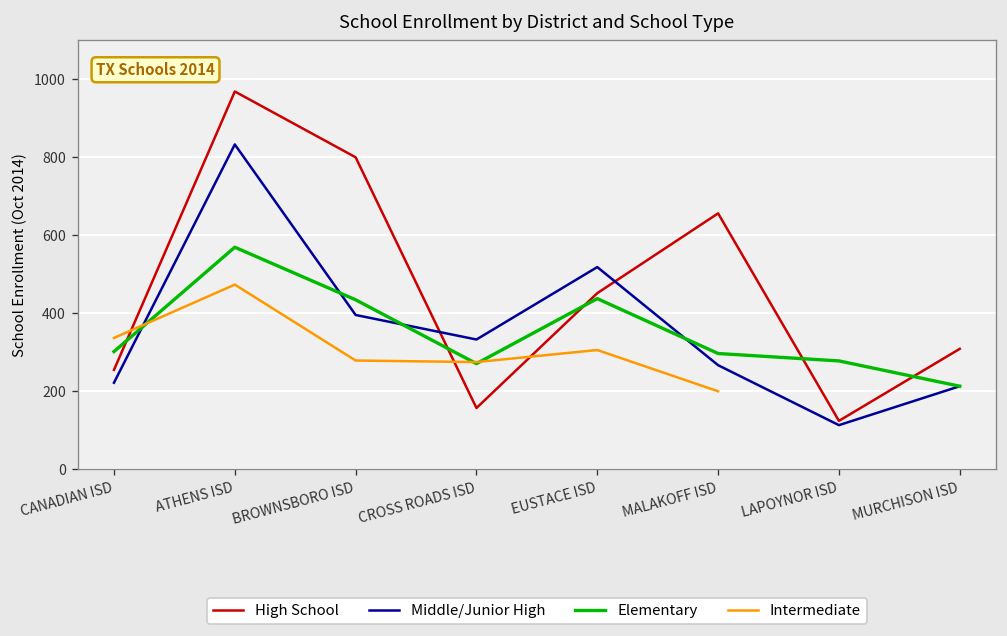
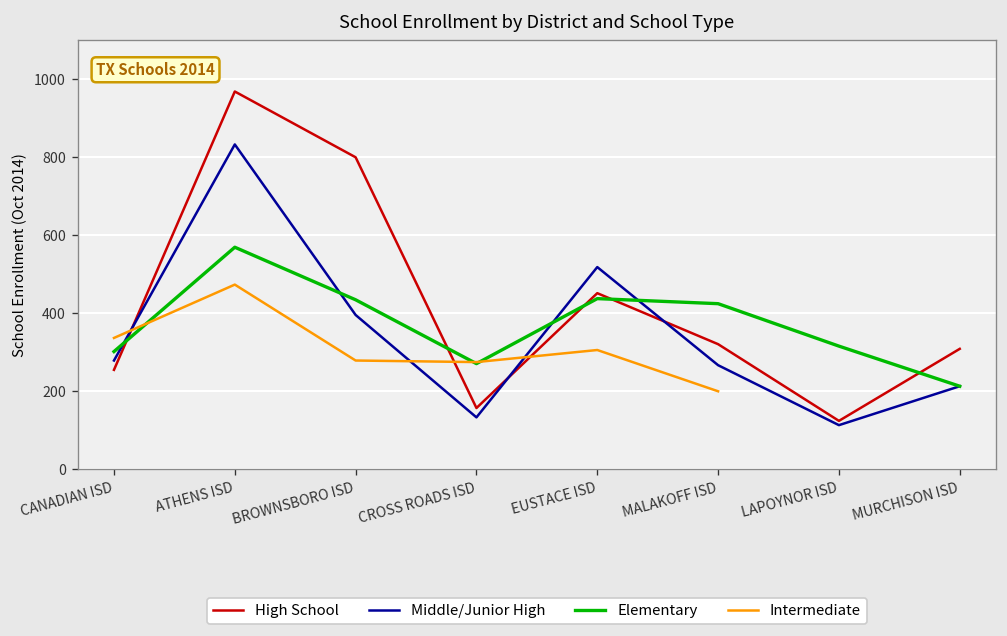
  {
    "High School": {
      "CANADIAN ISD": 250,
      "BROWNSBORO ISD": 800,
      "CROSS ROADS ISD": 160,
      "EUSTACE ISD": 450,
-     "MALAKOFF ISD": 660,
+     "MALAKOFF ISD": 320,
      "LAPOYNOR ISD": 120,
      "MURCHISON ISD": 310
    },
    "Middle/Junior High": {
-     "CANADIAN ISD": 220,
+     "CANADIAN ISD": 280,
      "ATHENS ISD": 830,
      "BROWNSBORO ISD": 400,
-     "CROSS ROADS ISD": 330,
+     "CROSS ROADS ISD": 130,
      "EUSTACE ISD": 520,
      "MALAKOFF ISD": 270,
      "LAPOYNOR ISD": 110
    },
    "Elementary": {
      "CANADIAN ISD": 300,
      "ATHENS ISD": 570,
      "BROWNSBORO ISD": 430,
      "EUSTACE ISD": 440,
-     "MALAKOFF ISD": 300,
-     "LAPOYNOR ISD": 280
+     "MALAKOFF ISD": 420,
+     "LAPOYNOR ISD": 320
    },
    "Intermediate": {
      "CANADIAN ISD": 340,
      "ATHENS ISD": 470,
      "BROWNSBORO ISD": 280,
      "EUSTACE ISD": 310,
      "MALAKOFF ISD": 200
    }
  }
